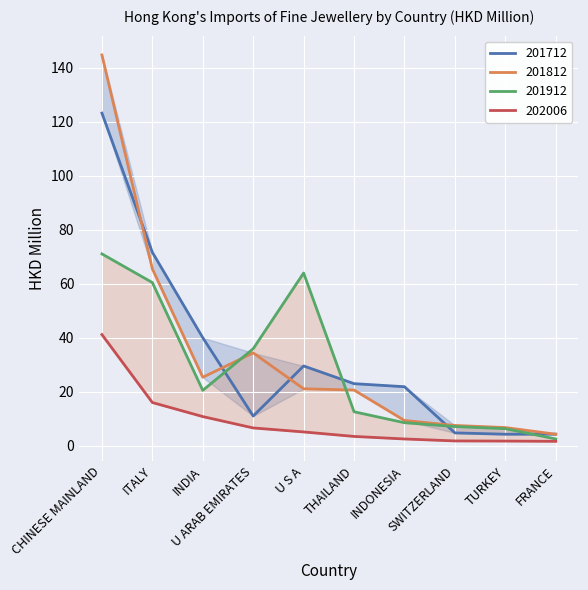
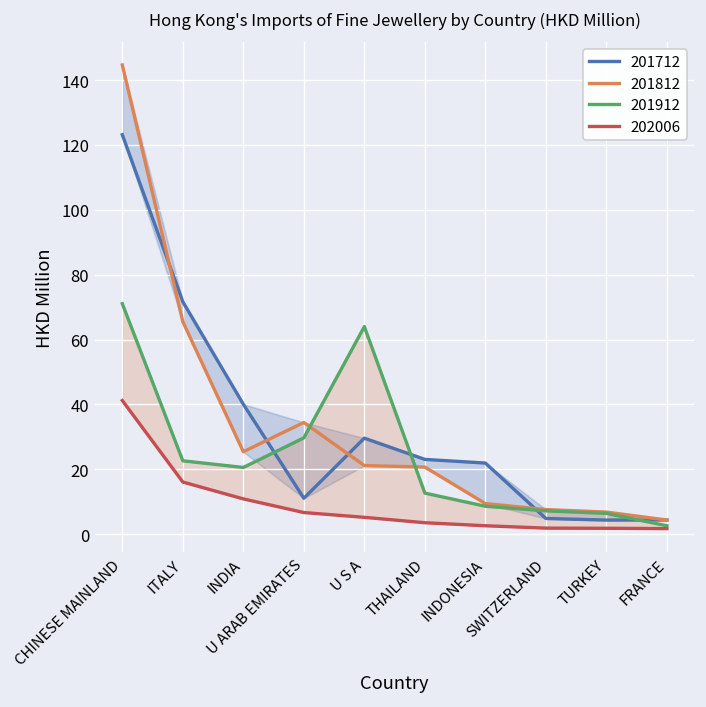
  {
    "201912": {
      "CHINESE MAINLAND": 71,
-     "ITALY": 60,
+     "ITALY": 23,
      "INDIA": 21,
-     "U ARAB EMIRATES": 36,
+     "U ARAB EMIRATES": 30,
      "U S A": 64,
      "THAILAND": 13
    }
  }
